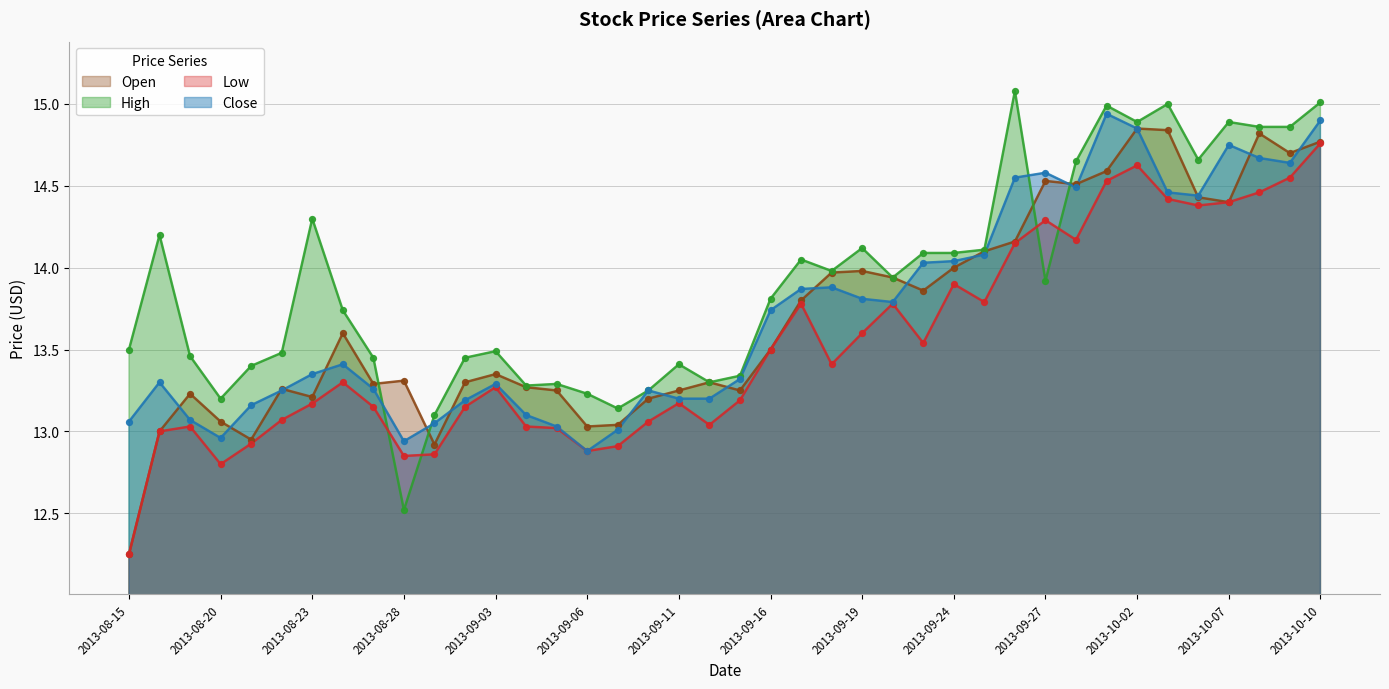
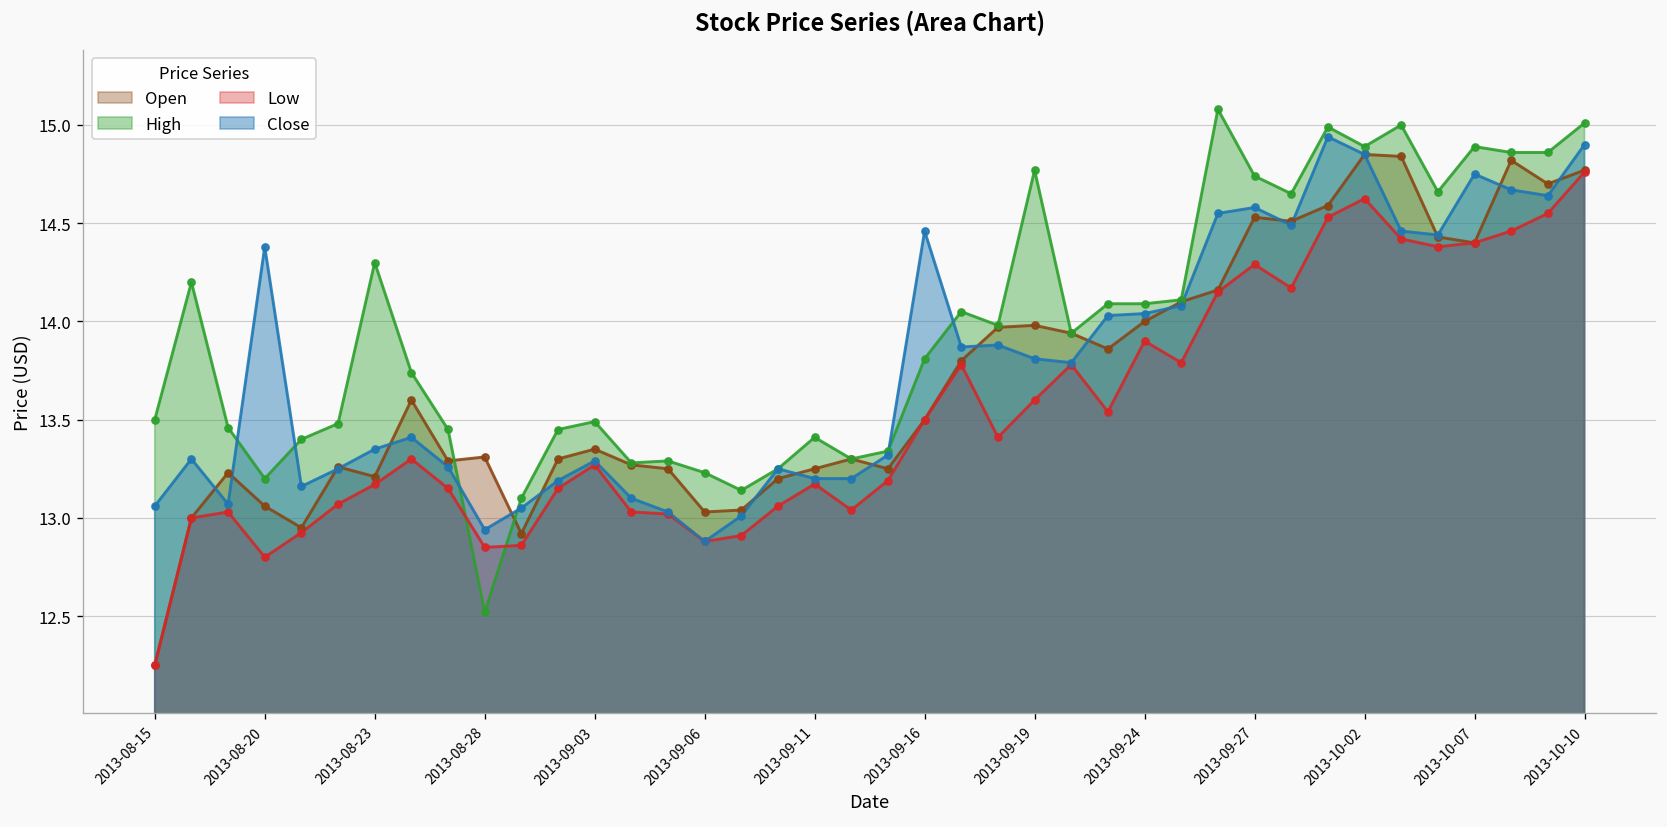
  {
    "High": {
      "2013-08-15": 13.50,
      "2013-08-20": 13.20,
      "2013-08-23": 14.30,
      "2013-08-28": 12.52,
      "2013-09-03": 13.49,
      "2013-09-06": 13.23,
      "2013-09-11": 13.41,
      "2013-09-16": 13.81,
-     "2013-09-19": 14.12,
+     "2013-09-19": 14.77,
      "2013-09-24": 14.09,
-     "2013-09-27": 13.92,
+     "2013-09-27": 14.74,
      "2013-10-02": 14.89,
      "2013-10-07": 14.89,
      "2013-10-10": 15.01
    },
    "Close": {
      "2013-08-15": 13.06,
-     "2013-08-20": 12.96,
+     "2013-08-20": 14.38,
      "2013-08-23": 13.35,
      "2013-08-28": 12.94,
      "2013-09-03": 13.29,
      "2013-09-11": 13.20,
-     "2013-09-16": 13.74,
+     "2013-09-16": 14.46,
      "2013-09-19": 13.81,
      "2013-09-24": 14.04,
      "2013-09-27": 14.58,
      "2013-10-07": 14.75,
      "2013-10-10": 14.90
    }
  }
